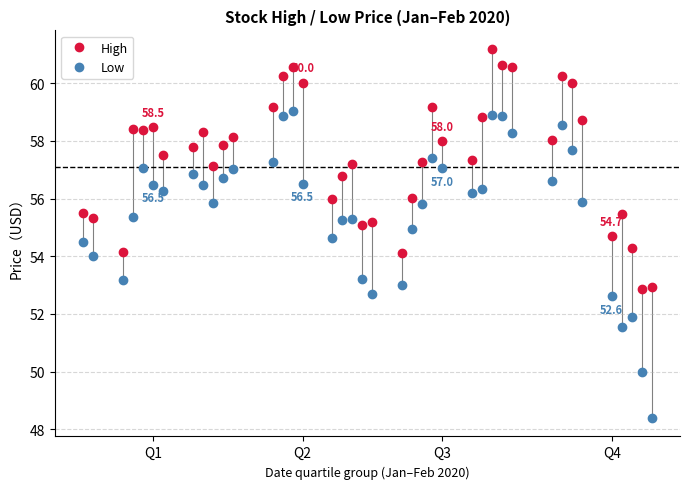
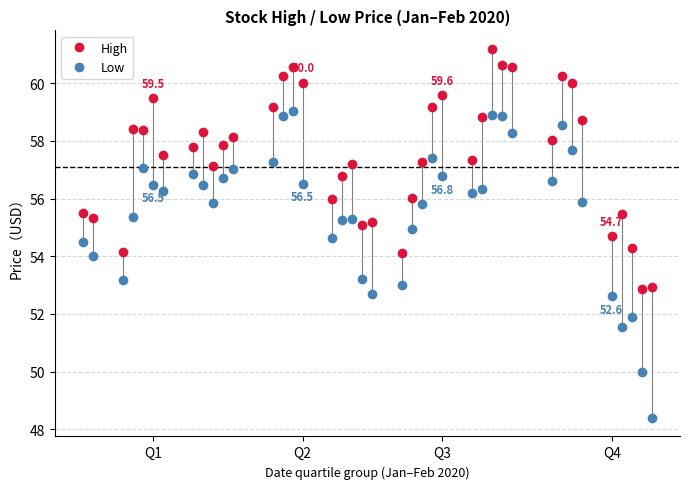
  {
    "High": {
-     "Q1": 58.5,
-     "Q3": 58.0
+     "Q1": 59.5,
+     "Q3": 59.6
    },
    "Low": {
-     "Q3": 57.0
+     "Q3": 56.8
    }
  }
